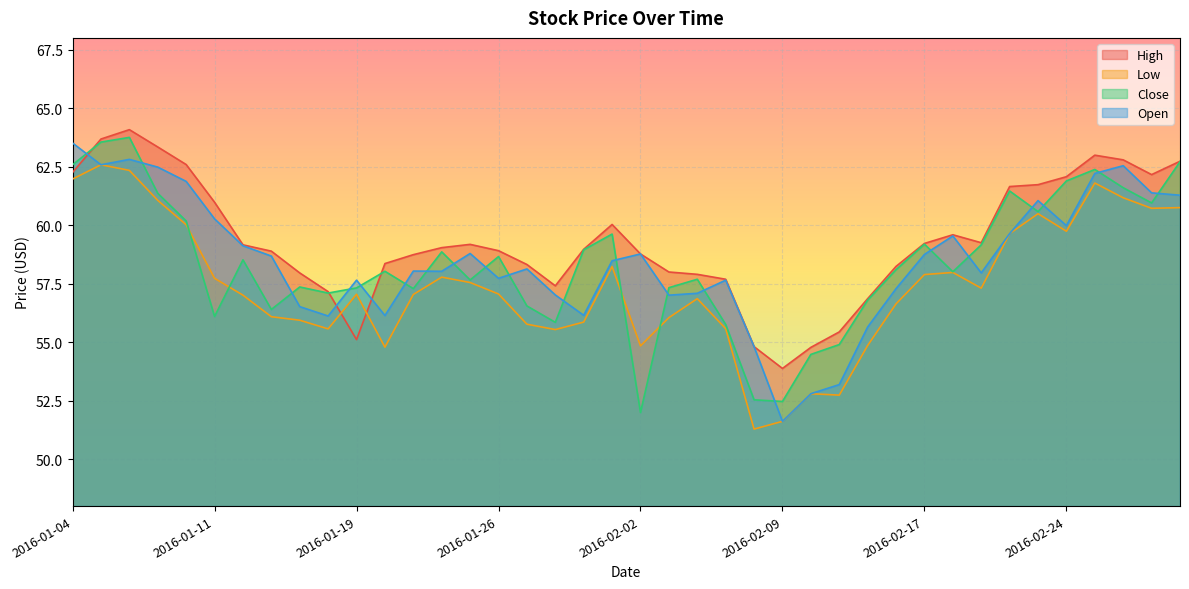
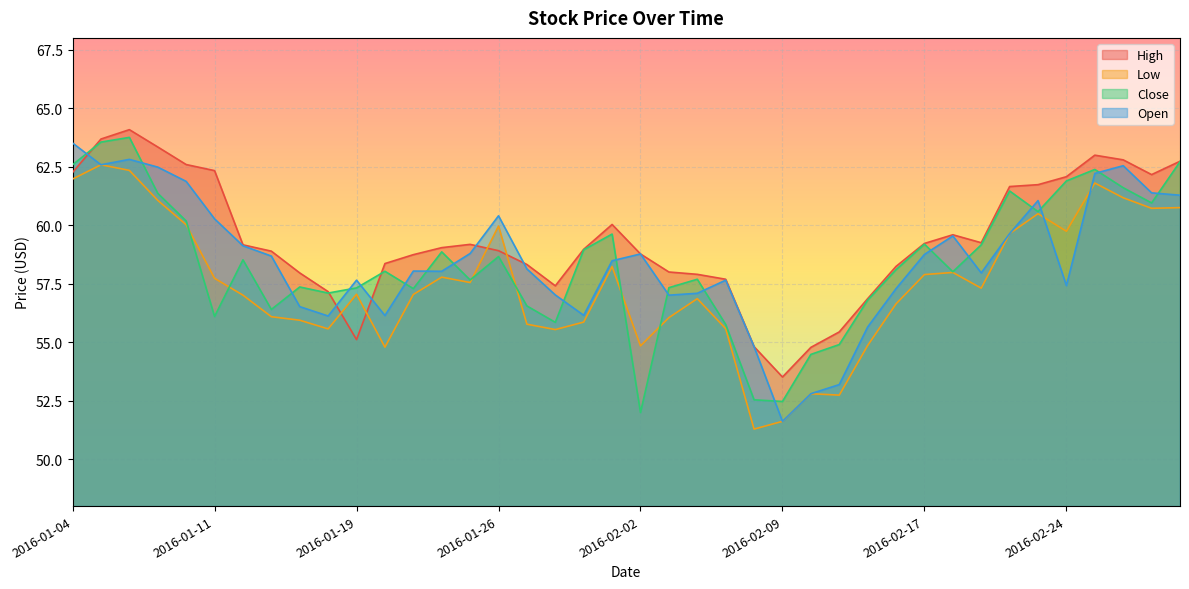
  {
    "High": {
      "2016-01-04": 62.3,
-     "2016-01-11": 61.0,
+     "2016-01-11": 62.3,
      "2016-01-19": 55.1,
      "2016-01-26": 58.9,
-     "2016-02-09": 53.9,
+     "2016-02-09": 53.5,
      "2016-02-24": 62.1
    },
    "Low": {
      "2016-01-04": 62.0,
      "2016-01-11": 57.7,
      "2016-01-19": 57.0,
-     "2016-01-26": 57.1,
+     "2016-01-26": 60.0,
      "2016-02-02": 54.8,
      "2016-02-17": 57.9,
      "2016-02-24": 59.7
    },
    "Close": {
      "2016-01-04": 62.6,
      "2016-01-11": 56.1,
      "2016-01-19": 57.3,
      "2016-01-26": 58.7,
      "2016-02-02": 52.0,
      "2016-02-09": 52.5,
      "2016-02-24": 61.9
    },
    "Open": {
      "2016-01-04": 63.5,
      "2016-01-11": 60.3,
      "2016-01-19": 57.7,
-     "2016-01-26": 57.7,
+     "2016-01-26": 60.4,
      "2016-02-17": 58.8,
-     "2016-02-24": 60.0
+     "2016-02-24": 57.4
    }
  }
